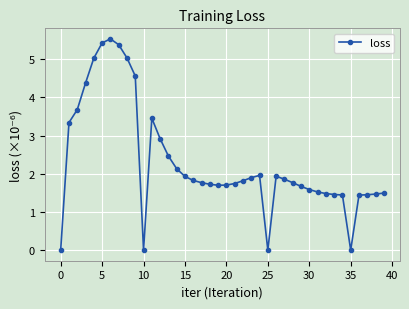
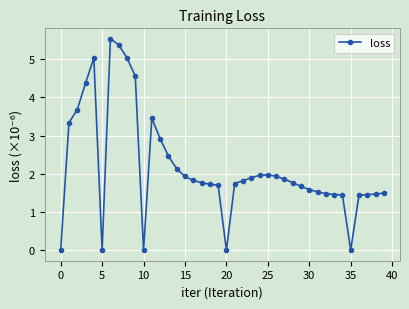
  {
    "0": 0.0,
-   "5": 5.4,
+   "5": 0.0,
    "10": 0.0,
    "15": 1.9,
-   "20": 1.7,
-   "25": 0.0,
+   "20": 0.0,
+   "25": 2.0,
    "30": 1.6,
    "35": 0.0
  }
